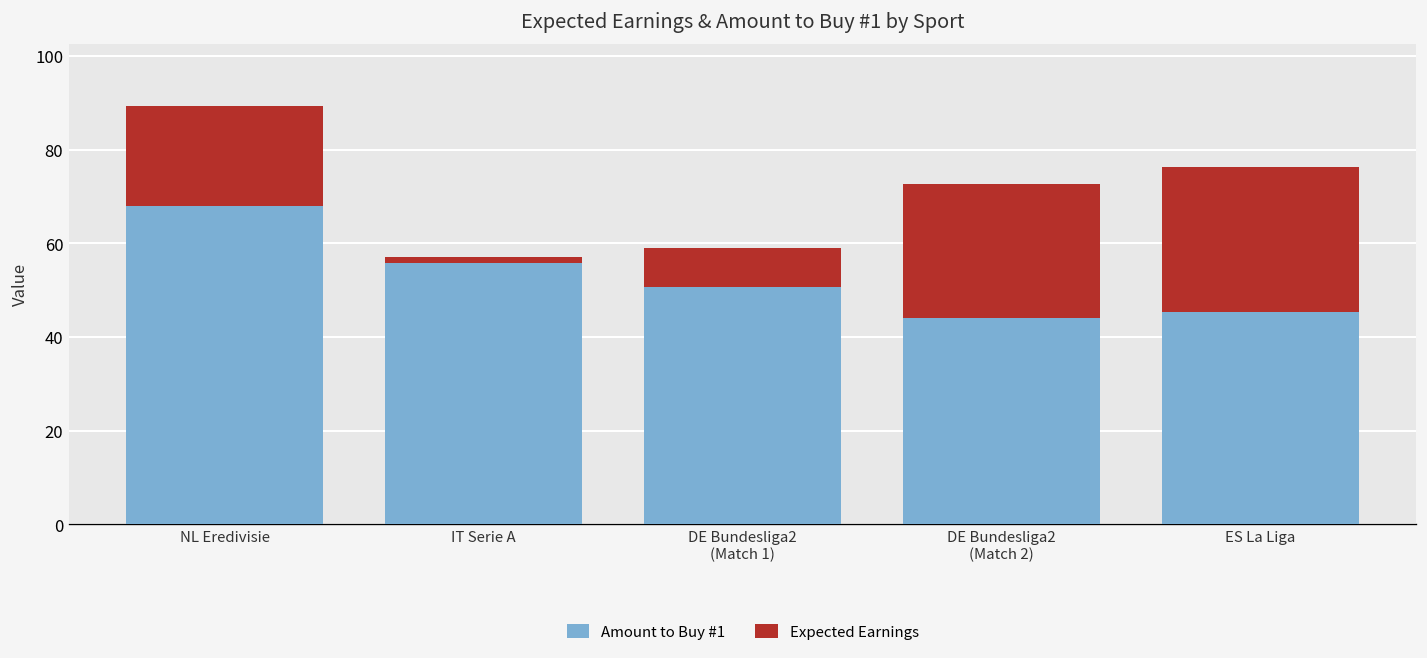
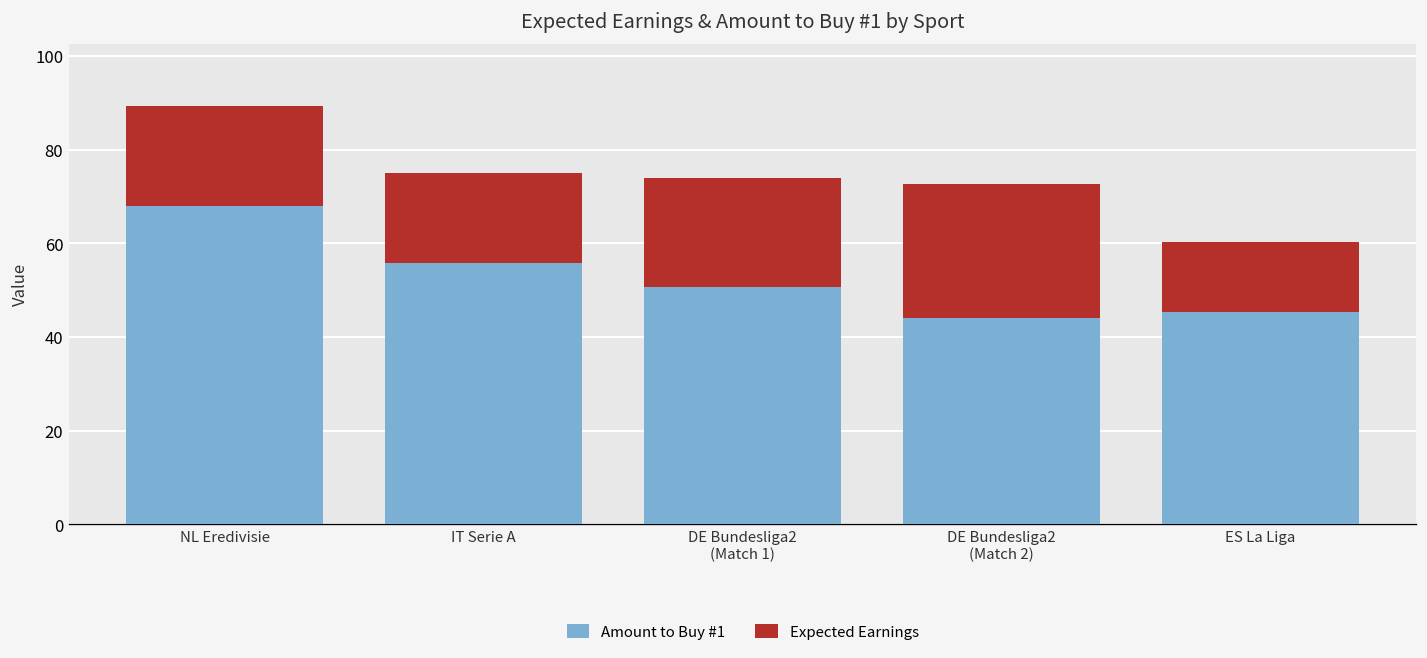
  {
    "Amount to Buy #1": {
      "NL Eredivisie": 68,
      "IT Serie A": 56,
      "DE Bundesliga2 (Match 1)": 51,
      "DE Bundesliga2 (Match 2)": 44,
      "ES La Liga": 45
    },
    "Expected Earnings": {
      "NL Eredivisie": 21,
-     "IT Serie A": 1,
-     "DE Bundesliga2 (Match 1)": 8,
+     "IT Serie A": 19,
+     "DE Bundesliga2 (Match 1)": 23,
      "DE Bundesliga2 (Match 2)": 29,
-     "ES La Liga": 31
+     "ES La Liga": 15
    }
  }
